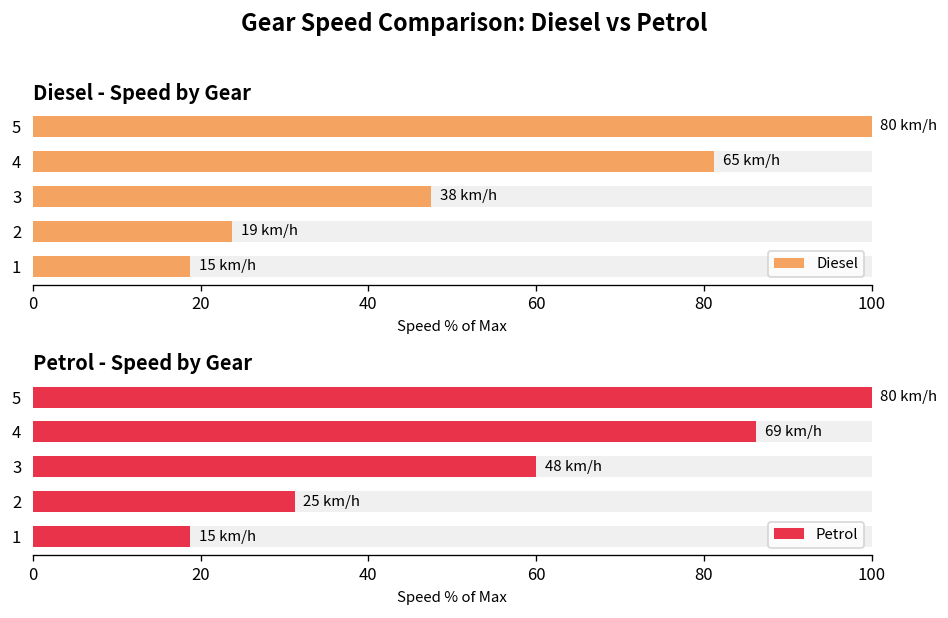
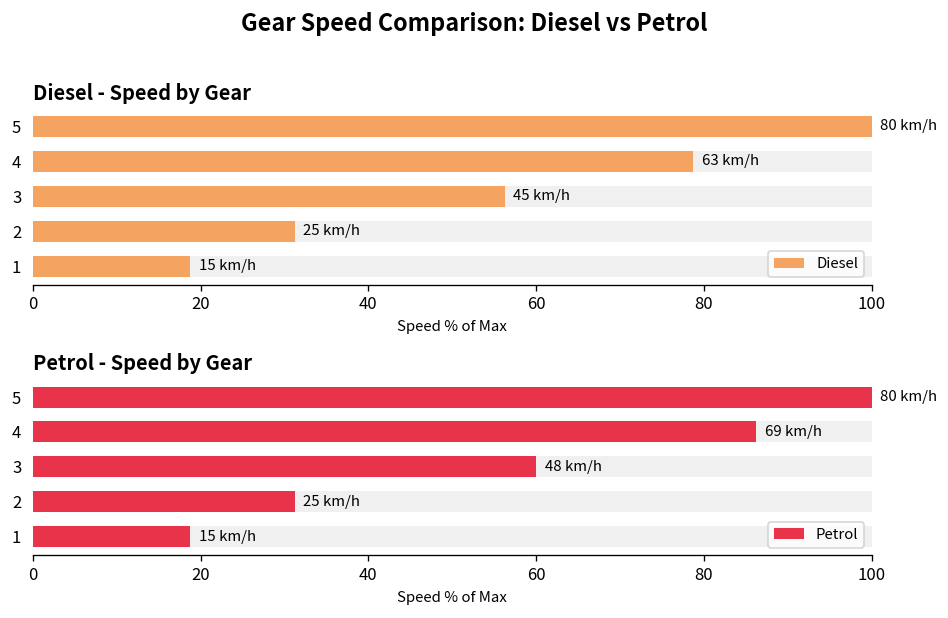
  {
    "Diesel - Speed by Gear": {
      "Diesel": {
-       "4": 65,
-       "3": 38,
-       "2": 19
+       "4": 63,
+       "3": 45,
+       "2": 25
      }
    }
  }
